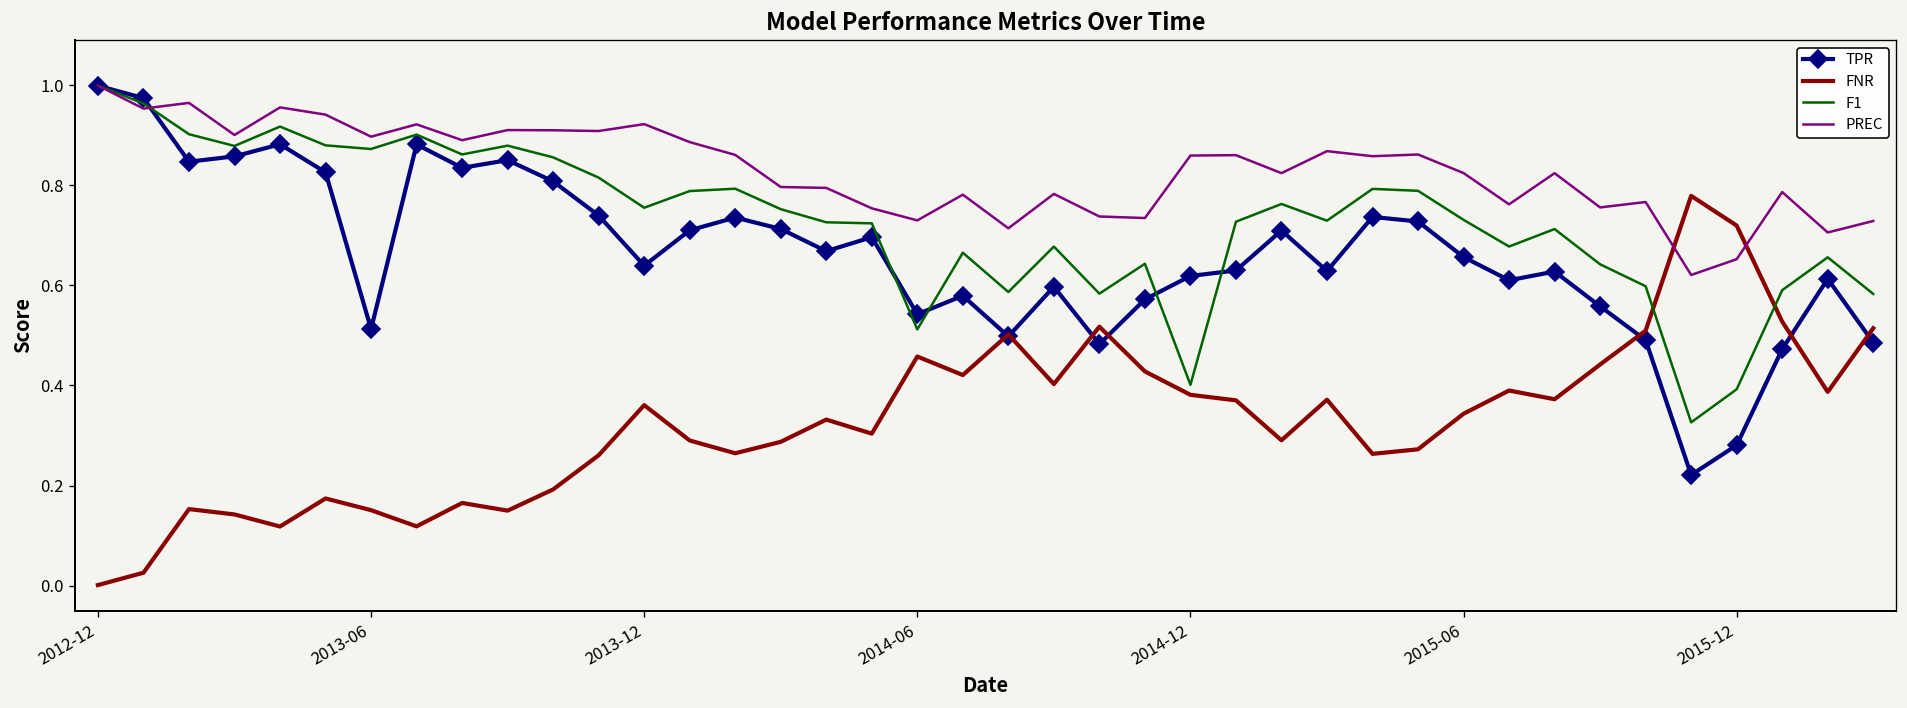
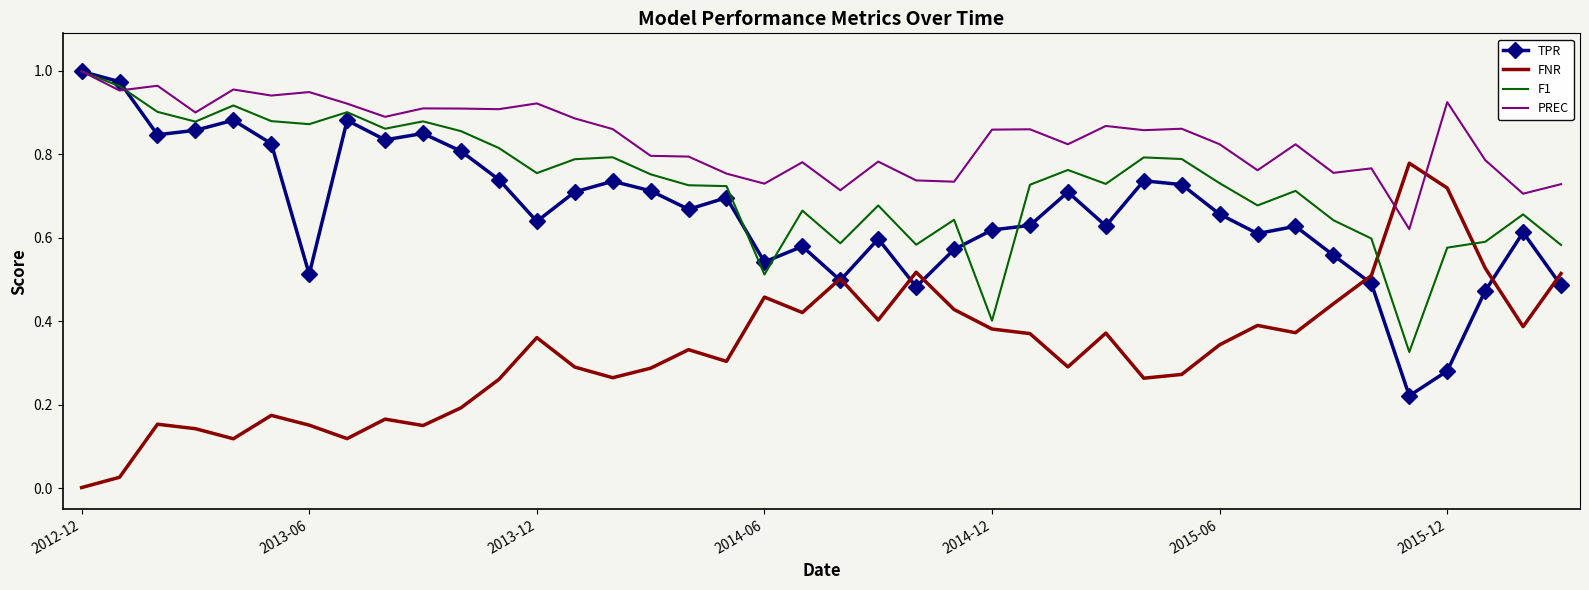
  {
    "TPR": {
      "2013-06": 0.51,
      "2013-12": 0.64,
      "2014-06": 0.54,
      "2014-12": 0.62,
      "2015-06": 0.66,
      "2015-12": 0.28
    },
    "FNR": {
      "2012-12": 0.00,
      "2013-06": 0.15,
      "2013-12": 0.36,
      "2014-06": 0.46,
      "2014-12": 0.38,
      "2015-06": 0.34,
      "2015-12": 0.72
    },
    "F1": {
      "2013-06": 0.87,
      "2013-12": 0.76,
      "2014-06": 0.51,
      "2014-12": 0.40,
      "2015-06": 0.73,
-     "2015-12": 0.39
+     "2015-12": 0.58
    },
    "PREC": {
-     "2013-06": 0.90,
+     "2013-06": 0.95,
      "2013-12": 0.92,
      "2014-06": 0.73,
      "2014-12": 0.86,
      "2015-06": 0.82,
-     "2015-12": 0.65
+     "2015-12": 0.93
    }
  }
